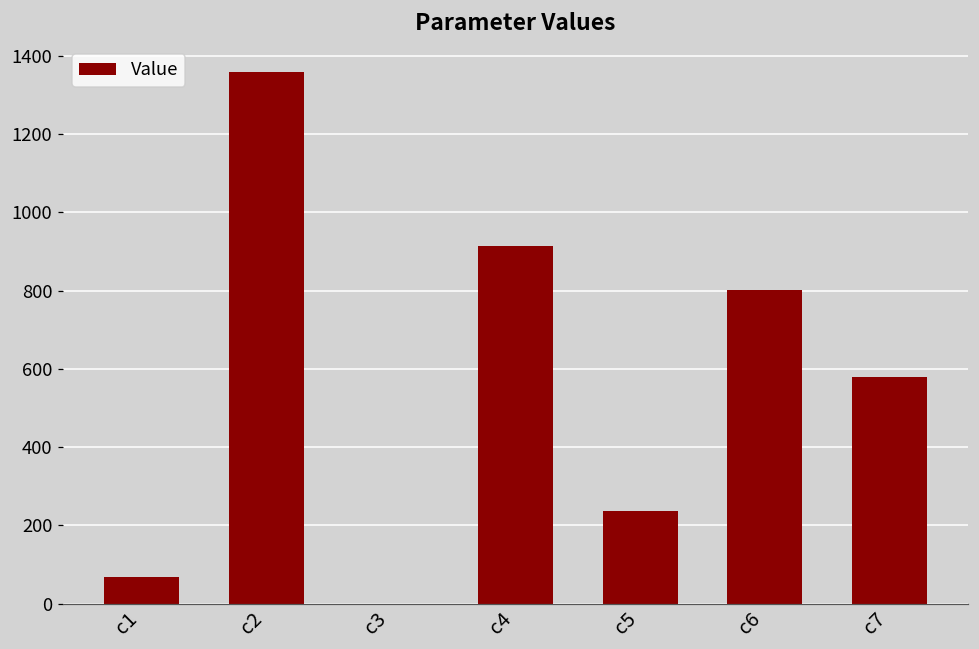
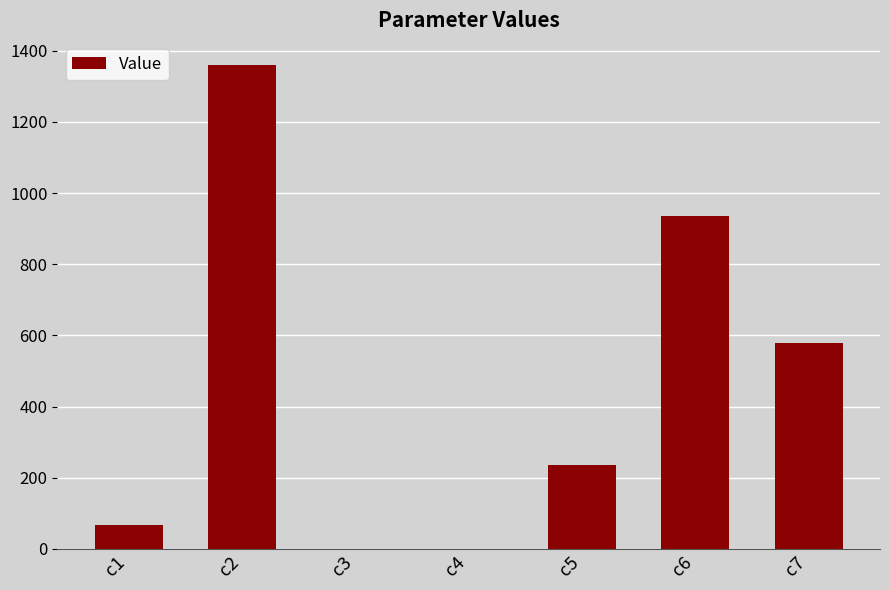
  {
    "c1": 70,
    "c2": 1360,
-   "c4": 910,
+   "c4": 0,
    "c5": 240,
-   "c6": 800,
+   "c6": 940,
    "c7": 580
  }
